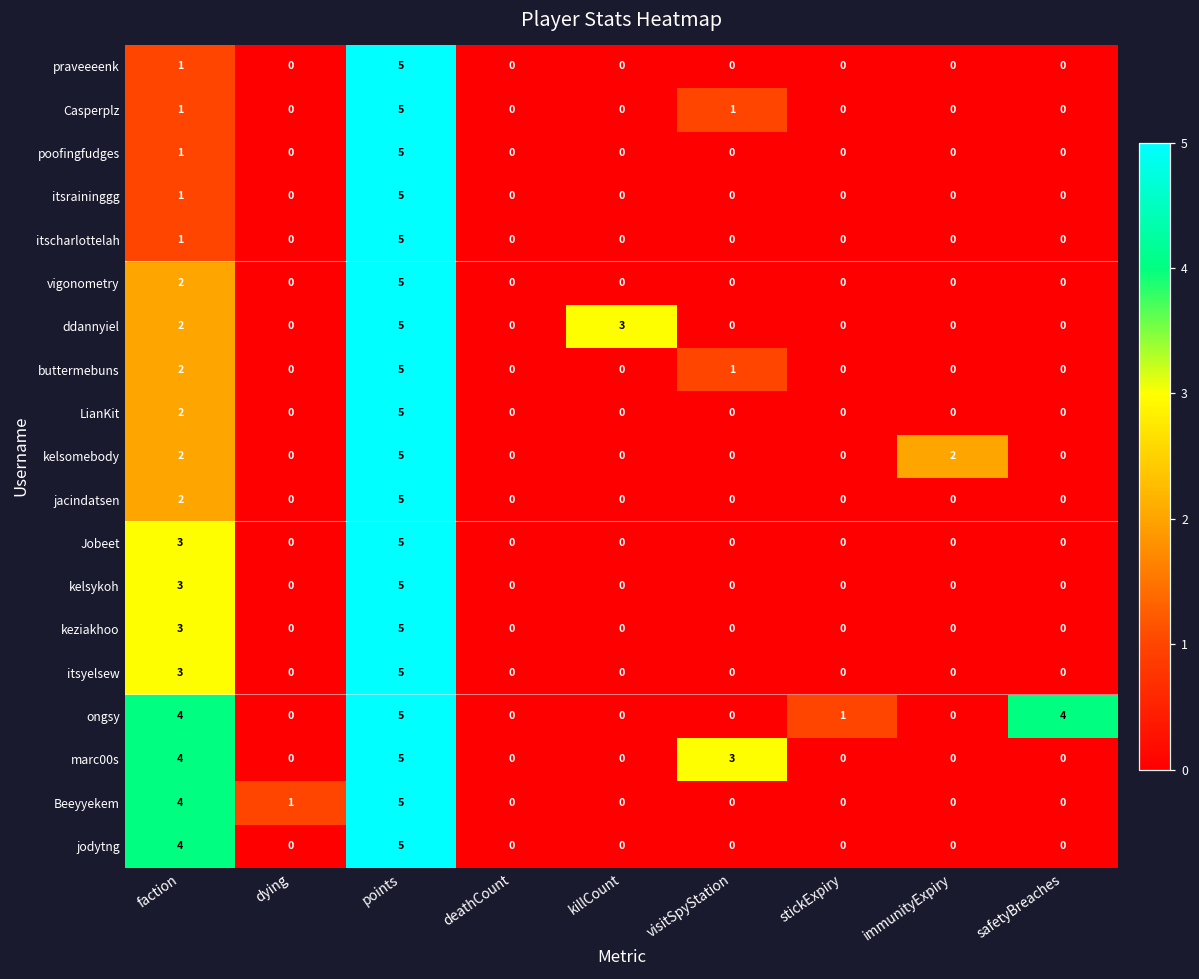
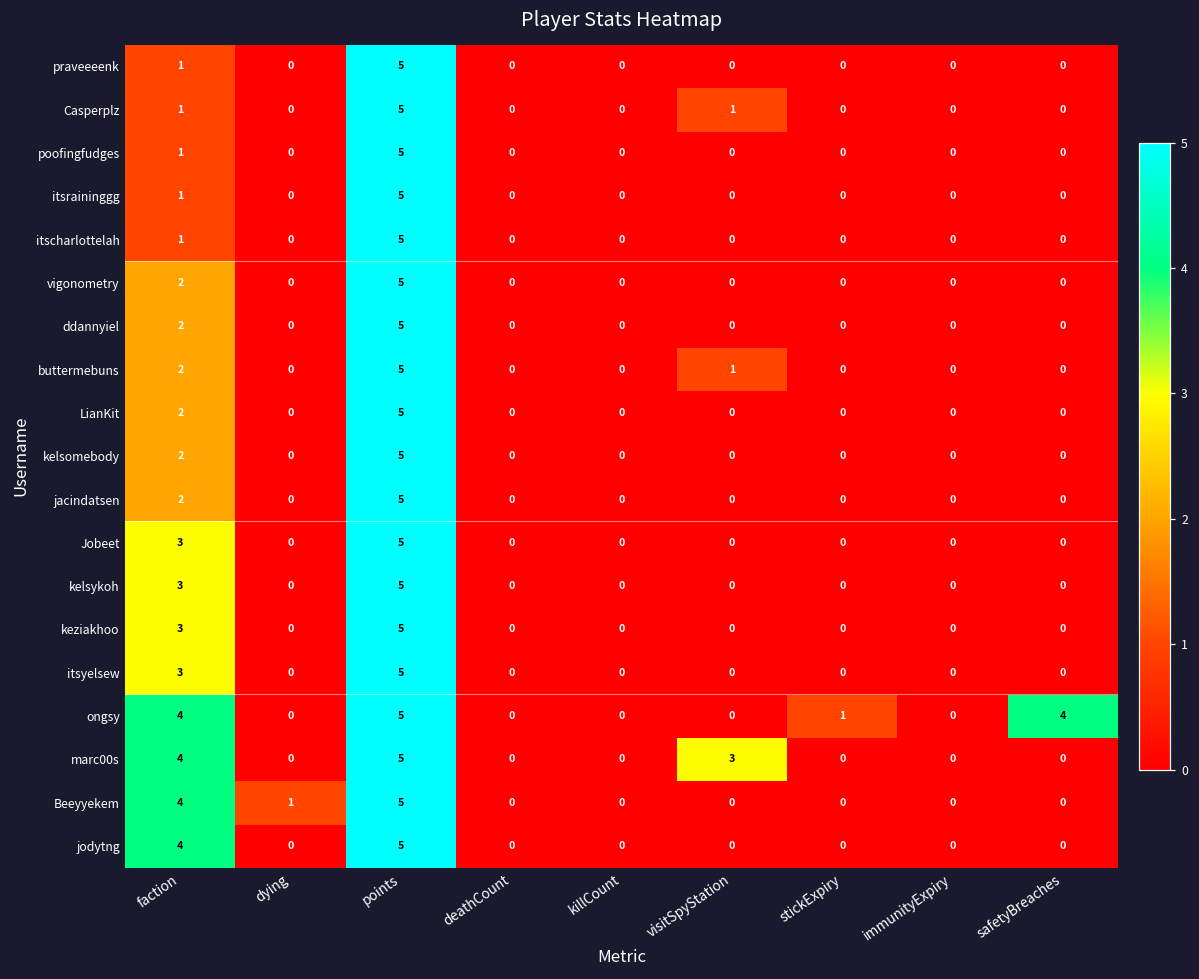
  {
    "praveeeenk": {
      "faction": 1,
      "dying": 0,
      "points": 5,
      "deathCount": 0,
      "killCount": 0,
      "visitSpyStation": 0,
      "stickExpiry": 0,
      "immunityExpiry": 0,
      "safetyBreaches": 0
    },
    "Casperplz": {
      "faction": 1,
      "dying": 0,
      "points": 5,
      "deathCount": 0,
      "killCount": 0,
      "visitSpyStation": 1,
      "stickExpiry": 0,
      "immunityExpiry": 0,
      "safetyBreaches": 0
    },
    "poofingfudges": {
      "faction": 1,
      "dying": 0,
      "points": 5,
      "deathCount": 0,
      "killCount": 0,
      "visitSpyStation": 0,
      "stickExpiry": 0,
      "immunityExpiry": 0,
      "safetyBreaches": 0
    },
    "itsraininggg": {
      "faction": 1,
      "dying": 0,
      "points": 5,
      "deathCount": 0,
      "killCount": 0,
      "visitSpyStation": 0,
      "stickExpiry": 0,
      "immunityExpiry": 0,
      "safetyBreaches": 0
    },
    "itscharlottelah": {
      "faction": 1,
      "dying": 0,
      "points": 5,
      "deathCount": 0,
      "killCount": 0,
      "visitSpyStation": 0,
      "stickExpiry": 0,
      "immunityExpiry": 0,
      "safetyBreaches": 0
    },
    "vigonometry": {
      "faction": 2,
      "dying": 0,
      "points": 5,
      "deathCount": 0,
      "killCount": 0,
      "visitSpyStation": 0,
      "stickExpiry": 0,
      "immunityExpiry": 0,
      "safetyBreaches": 0
    },
    "ddannyiel": {
      "faction": 2,
      "dying": 0,
      "points": 5,
      "deathCount": 0,
-     "killCount": 3,
+     "killCount": 0,
      "visitSpyStation": 0,
      "stickExpiry": 0,
      "immunityExpiry": 0,
      "safetyBreaches": 0
    },
    "buttermebuns": {
      "faction": 2,
      "dying": 0,
      "points": 5,
      "deathCount": 0,
      "killCount": 0,
      "visitSpyStation": 1,
      "stickExpiry": 0,
      "immunityExpiry": 0,
      "safetyBreaches": 0
    },
    "LianKit": {
      "faction": 2,
      "dying": 0,
      "points": 5,
      "deathCount": 0,
      "killCount": 0,
      "visitSpyStation": 0,
      "stickExpiry": 0,
      "immunityExpiry": 0,
      "safetyBreaches": 0
    },
    "kelsomebody": {
      "faction": 2,
      "dying": 0,
      "points": 5,
      "deathCount": 0,
      "killCount": 0,
      "visitSpyStation": 0,
      "stickExpiry": 0,
-     "immunityExpiry": 2,
+     "immunityExpiry": 0,
      "safetyBreaches": 0
    },
    "jacindatsen": {
      "faction": 2,
      "dying": 0,
      "points": 5,
      "deathCount": 0,
      "killCount": 0,
      "visitSpyStation": 0,
      "stickExpiry": 0,
      "immunityExpiry": 0,
      "safetyBreaches": 0
    },
    "Jobeet": {
      "faction": 3,
      "dying": 0,
      "points": 5,
      "deathCount": 0,
      "killCount": 0,
      "visitSpyStation": 0,
      "stickExpiry": 0,
      "immunityExpiry": 0,
      "safetyBreaches": 0
    },
    "kelsykoh": {
      "faction": 3,
      "dying": 0,
      "points": 5,
      "deathCount": 0,
      "killCount": 0,
      "visitSpyStation": 0,
      "stickExpiry": 0,
      "immunityExpiry": 0,
      "safetyBreaches": 0
    },
    "keziakhoo": {
      "faction": 3,
      "dying": 0,
      "points": 5,
      "deathCount": 0,
      "killCount": 0,
      "visitSpyStation": 0,
      "stickExpiry": 0,
      "immunityExpiry": 0,
      "safetyBreaches": 0
    },
    "itsyelsew": {
      "faction": 3,
      "dying": 0,
      "points": 5,
      "deathCount": 0,
      "killCount": 0,
      "visitSpyStation": 0,
      "stickExpiry": 0,
      "immunityExpiry": 0,
      "safetyBreaches": 0
    },
    "ongsy": {
      "faction": 4,
      "dying": 0,
      "points": 5,
      "deathCount": 0,
      "killCount": 0,
      "visitSpyStation": 0,
      "stickExpiry": 1,
      "immunityExpiry": 0,
      "safetyBreaches": 4
    },
    "marc00s": {
      "faction": 4,
      "dying": 0,
      "points": 5,
      "deathCount": 0,
      "killCount": 0,
      "visitSpyStation": 3,
      "stickExpiry": 0,
      "immunityExpiry": 0,
      "safetyBreaches": 0
    },
    "Beeyyekem": {
      "faction": 4,
      "dying": 1,
      "points": 5,
      "deathCount": 0,
      "killCount": 0,
      "visitSpyStation": 0,
      "stickExpiry": 0,
      "immunityExpiry": 0,
      "safetyBreaches": 0
    },
    "jodytng": {
      "faction": 4,
      "dying": 0,
      "points": 5,
      "deathCount": 0,
      "killCount": 0,
      "visitSpyStation": 0,
      "stickExpiry": 0,
      "immunityExpiry": 0,
      "safetyBreaches": 0
    }
  }
